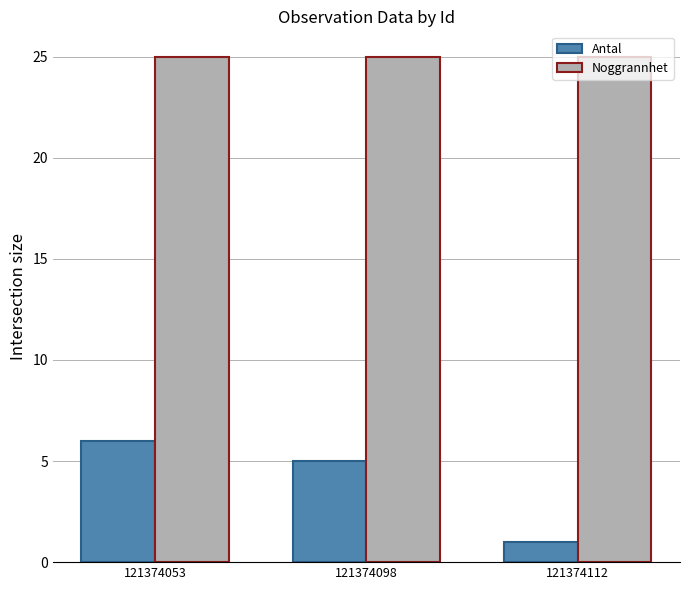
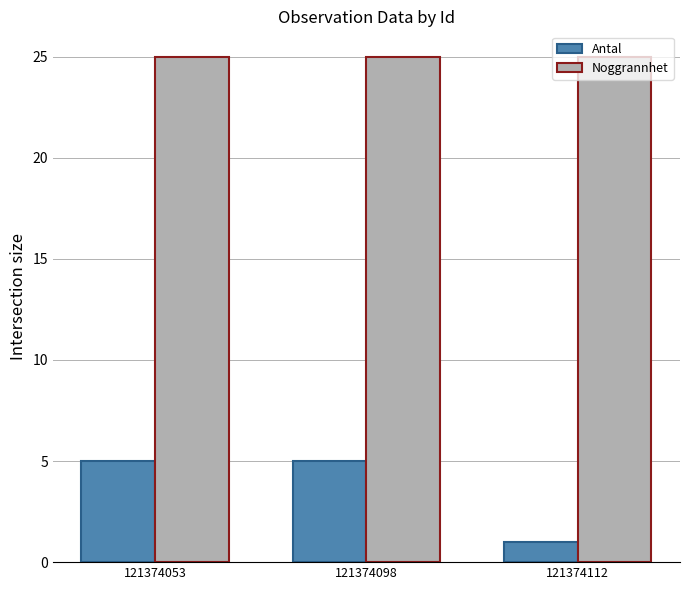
  {
    "Antal": {
-     "121374053": 6,
+     "121374053": 5,
      "121374098": 5,
      "121374112": 1
    },
    "Noggrannhet": {
      "121374053": 25,
      "121374098": 25
    }
  }
